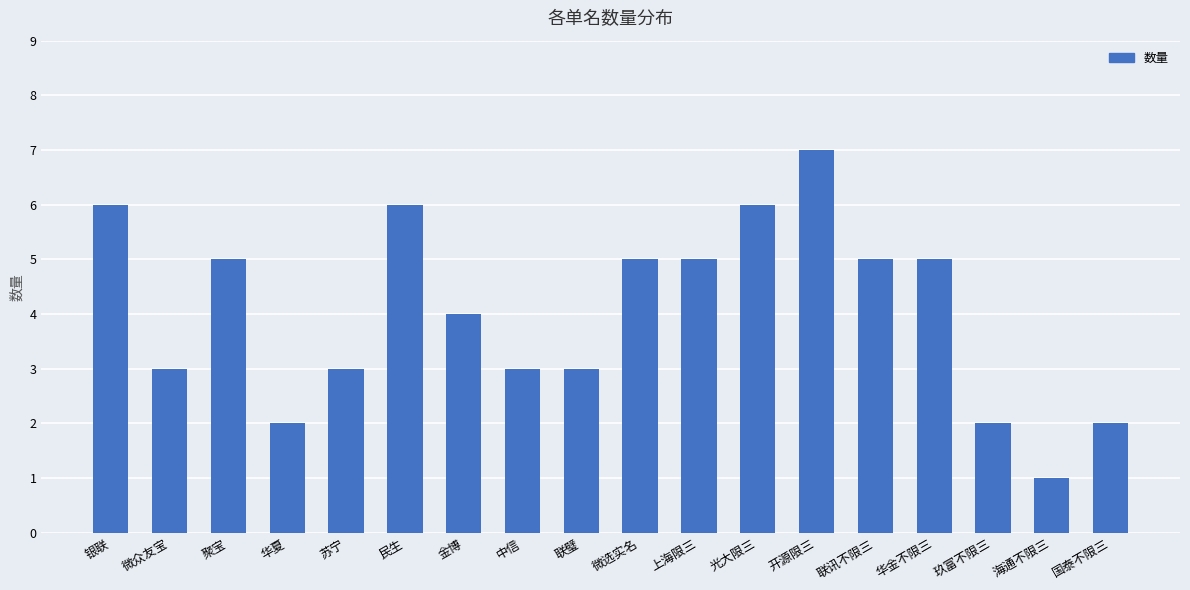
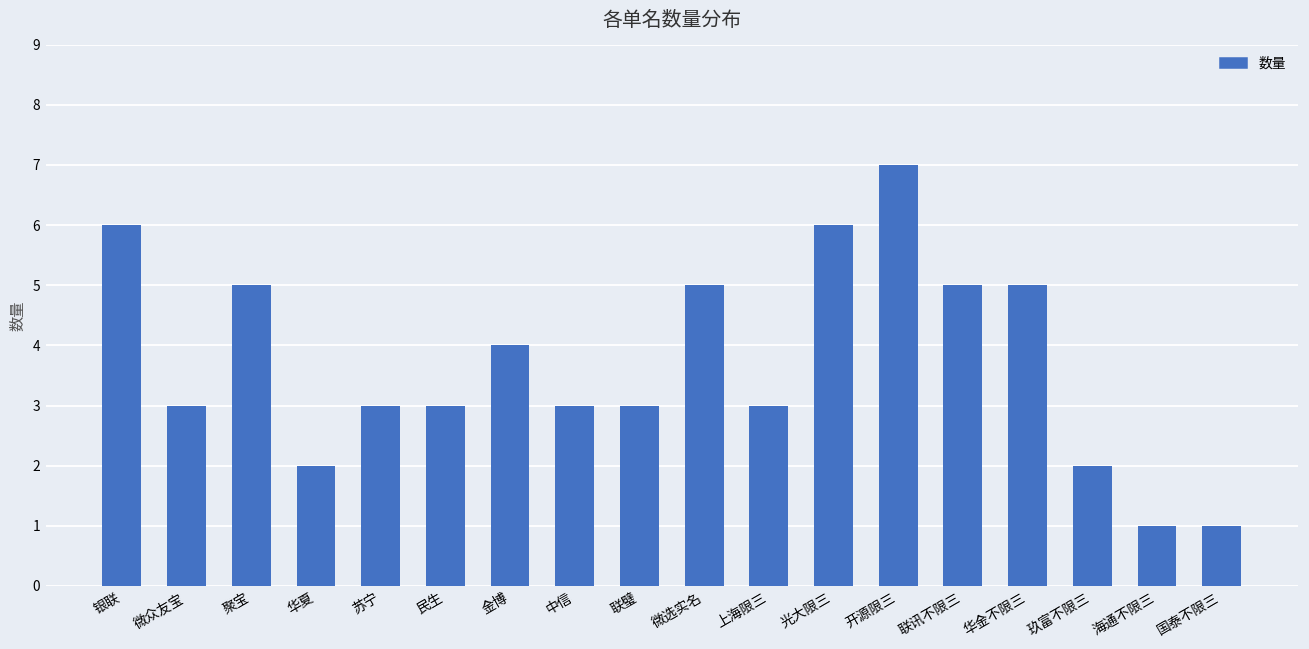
  {
    "银联": 6,
    "微众友宝": 3,
    "聚宝": 5,
    "华夏": 2,
    "苏宁": 3,
-   "民生": 6,
+   "民生": 3,
    "金博": 4,
    "中信": 3,
    "联璧": 3,
    "微选实名": 5,
-   "上海限三": 5,
+   "上海限三": 3,
    "光大限三": 6,
    "开源限三": 7,
    "联讯不限三": 5,
    "华金不限三": 5,
    "玖富不限三": 2,
    "海通不限三": 1,
-   "国泰不限三": 2
+   "国泰不限三": 1
  }
